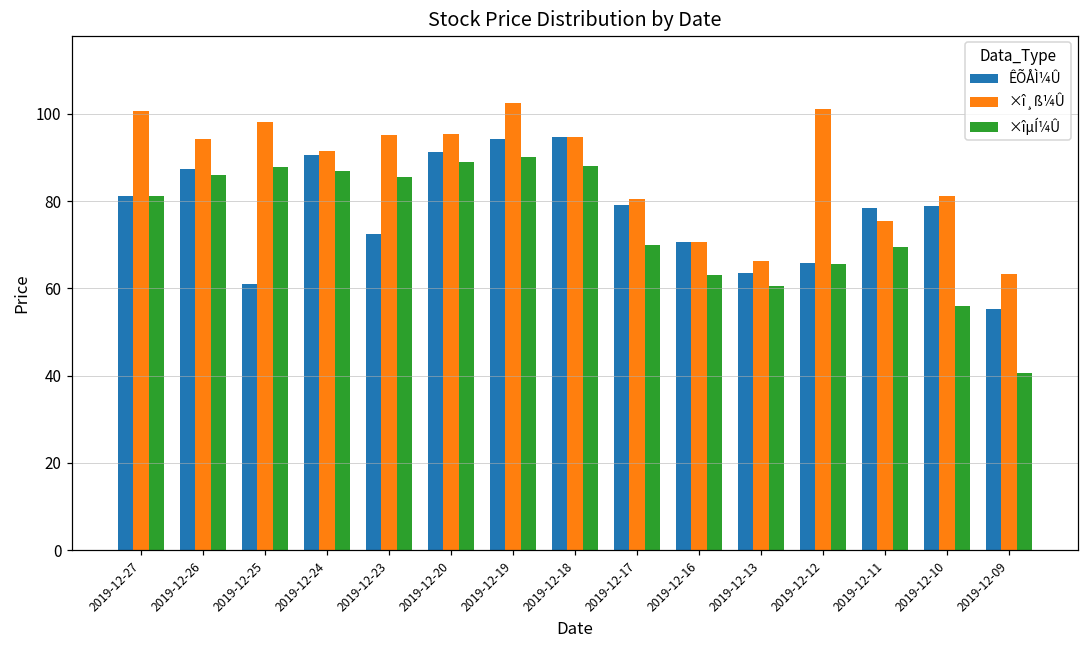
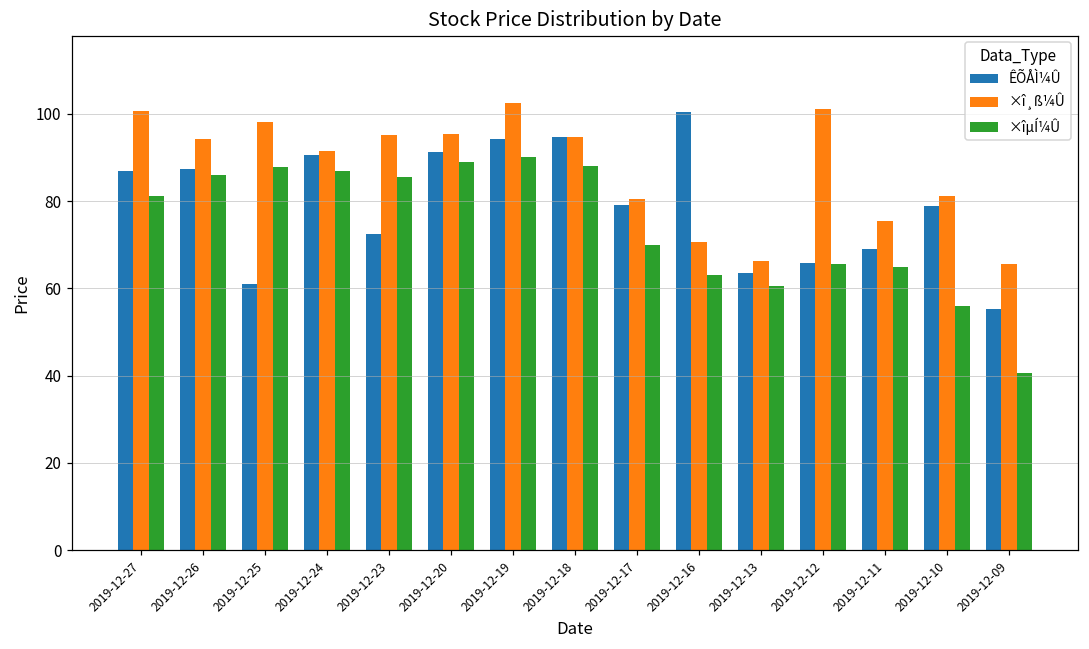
  {
    "ÊÕÅÌ¼Û": {
-     "2019-12-27": 81,
+     "2019-12-27": 87,
      "2019-12-26": 87,
      "2019-12-25": 61,
      "2019-12-24": 91,
      "2019-12-23": 73,
      "2019-12-20": 91,
      "2019-12-19": 94,
      "2019-12-18": 95,
      "2019-12-17": 79,
-     "2019-12-16": 71,
+     "2019-12-16": 101,
      "2019-12-13": 64,
      "2019-12-12": 66,
-     "2019-12-11": 79,
+     "2019-12-11": 69,
      "2019-12-10": 79,
      "2019-12-09": 55
    },
    "×î¸ß¼Û": {
      "2019-12-27": 101,
      "2019-12-26": 94,
      "2019-12-25": 98,
      "2019-12-24": 92,
      "2019-12-23": 95,
      "2019-12-20": 95,
      "2019-12-19": 103,
      "2019-12-18": 95,
      "2019-12-17": 80,
      "2019-12-16": 71,
      "2019-12-13": 66,
      "2019-12-12": 101,
      "2019-12-11": 75,
      "2019-12-10": 81,
-     "2019-12-09": 63
+     "2019-12-09": 66
    },
    "×îµÍ¼Û": {
      "2019-12-27": 81,
      "2019-12-26": 86,
      "2019-12-25": 88,
      "2019-12-24": 87,
      "2019-12-23": 86,
      "2019-12-20": 89,
      "2019-12-19": 90,
      "2019-12-18": 88,
      "2019-12-17": 70,
      "2019-12-16": 63,
      "2019-12-13": 61,
      "2019-12-12": 66,
-     "2019-12-11": 70,
+     "2019-12-11": 65,
      "2019-12-10": 56,
      "2019-12-09": 41
    }
  }
